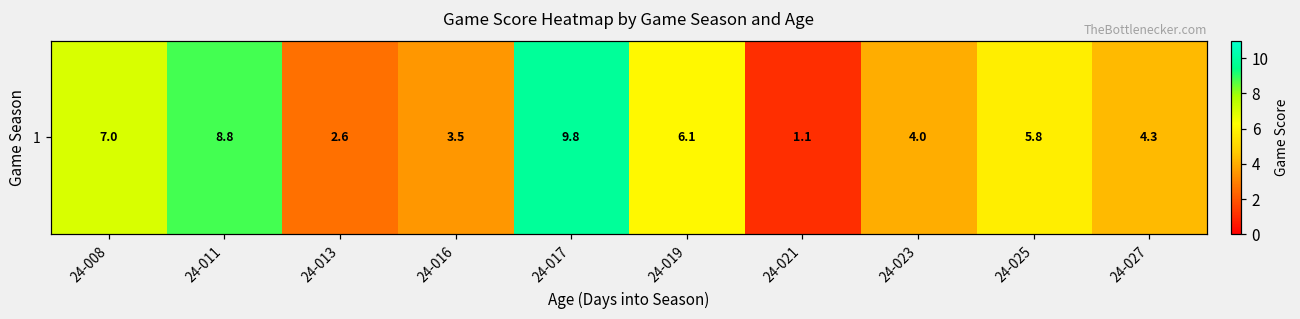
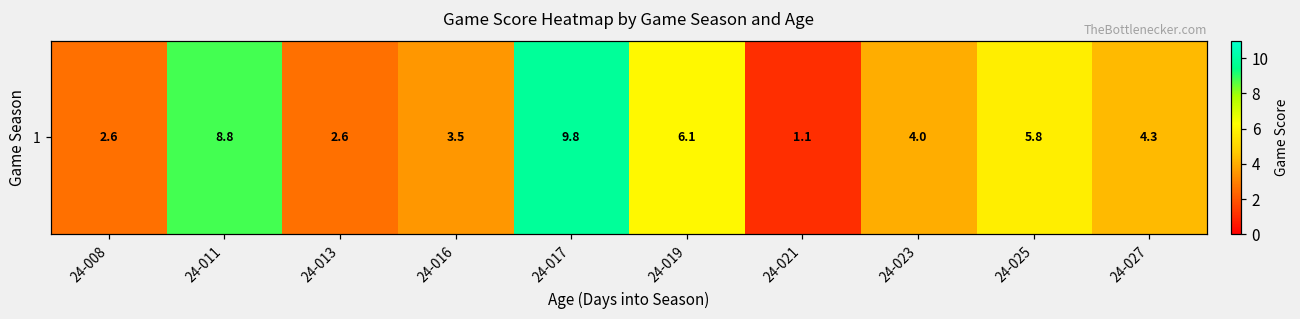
  {
    "1": {
-     "24-008": 7.0,
+     "24-008": 2.6,
      "24-011": 8.8,
      "24-013": 2.6,
      "24-016": 3.5,
      "24-017": 9.8,
      "24-019": 6.1,
      "24-021": 1.1,
      "24-023": 4.0,
      "24-025": 5.8,
      "24-027": 4.3
    }
  }
